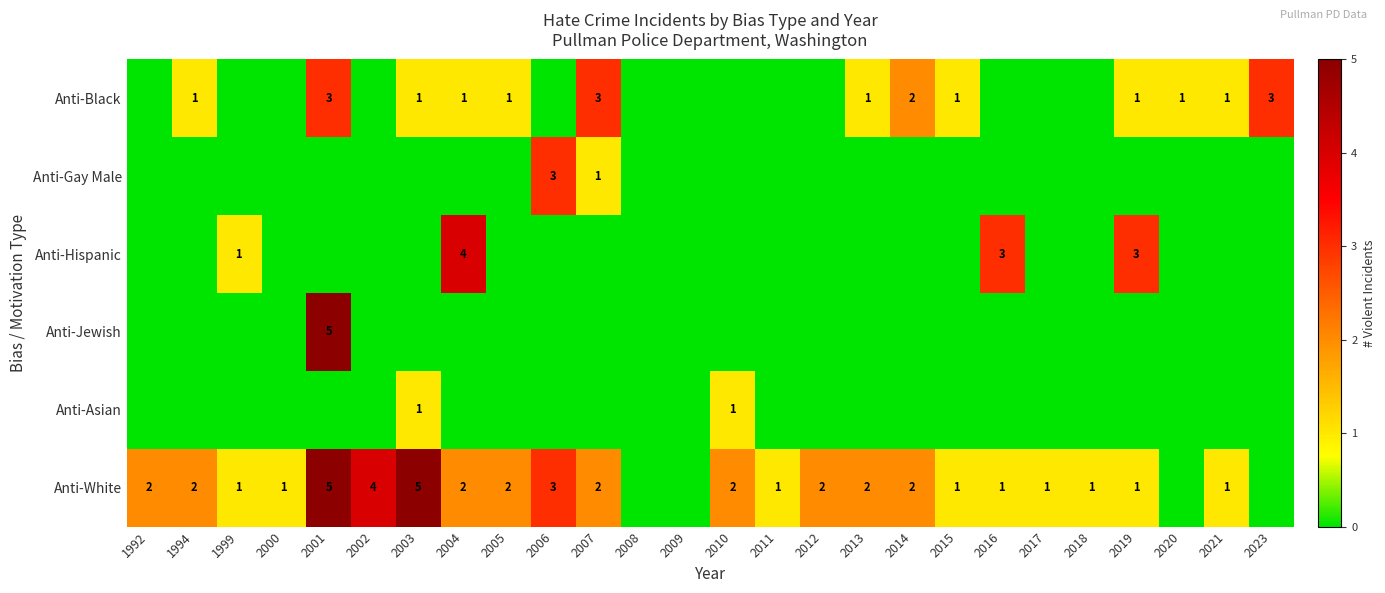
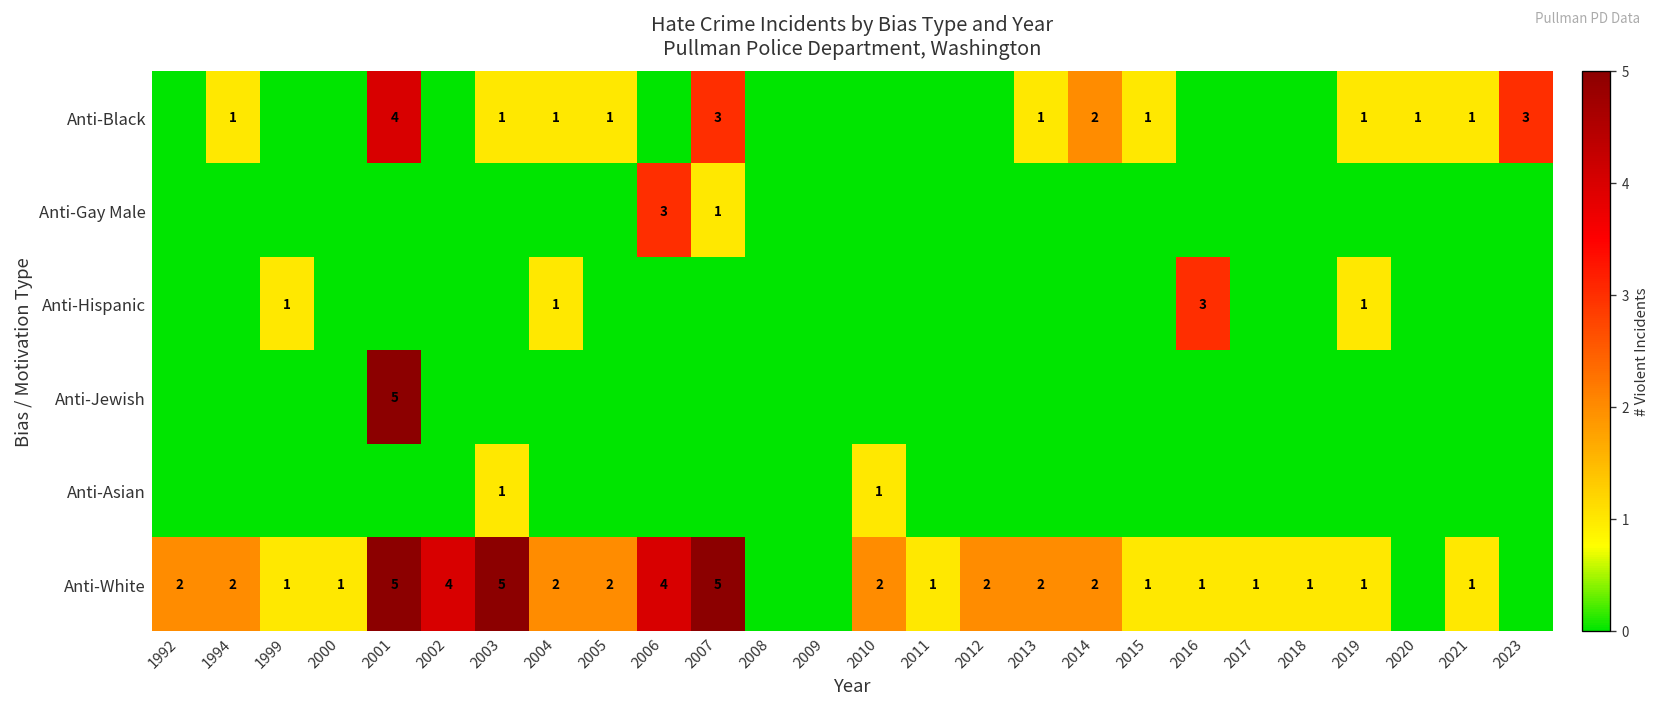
  {
    "Anti-Black": {
      "1994": 1,
-     "2001": 3,
+     "2001": 4,
      "2003": 1,
      "2004": 1,
      "2005": 1,
      "2007": 3,
      "2013": 1,
      "2014": 2,
      "2015": 1,
      "2019": 1,
      "2020": 1,
      "2021": 1,
      "2023": 3
    },
    "Anti-Gay Male": {
      "2006": 3,
      "2007": 1
    },
    "Anti-Hispanic": {
      "1999": 1,
-     "2004": 4,
+     "2004": 1,
      "2016": 3,
-     "2019": 3
+     "2019": 1
    },
    "Anti-Jewish": {
      "2001": 5
    },
    "Anti-Asian": {
      "2003": 1,
      "2010": 1
    },
    "Anti-White": {
      "1992": 2,
      "1994": 2,
      "1999": 1,
      "2000": 1,
      "2001": 5,
      "2002": 4,
      "2003": 5,
      "2004": 2,
      "2005": 2,
-     "2006": 3,
-     "2007": 2,
+     "2006": 4,
+     "2007": 5,
      "2010": 2,
      "2011": 1,
      "2012": 2,
      "2013": 2,
      "2014": 2,
      "2015": 1,
      "2016": 1,
      "2017": 1,
      "2018": 1,
      "2019": 1,
      "2021": 1
    }
  }
